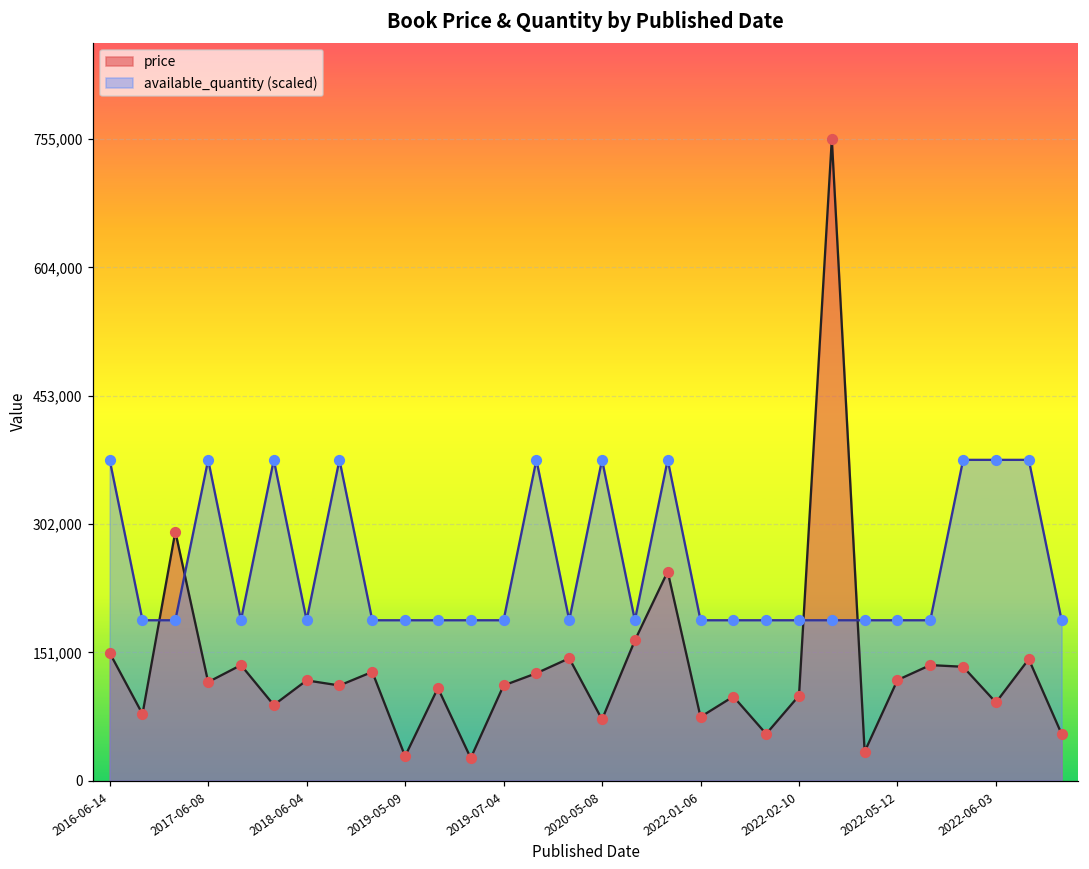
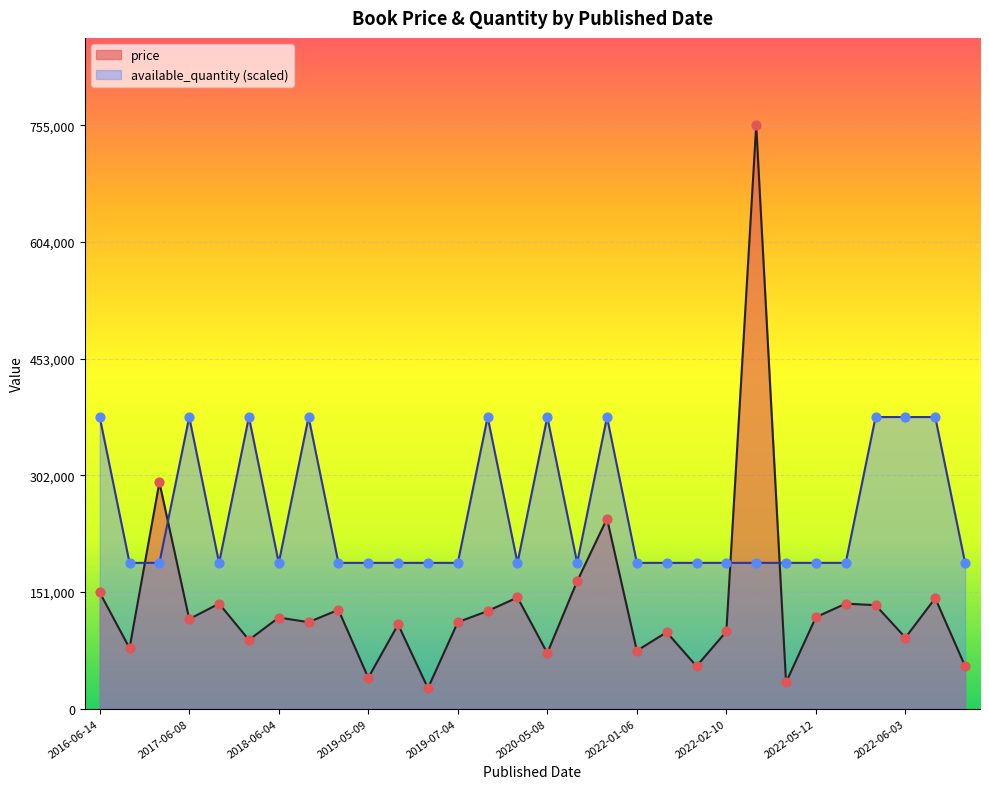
  {
    "price": {
      "2017-06-08": "120,000",
-     "2019-05-09": "30,000",
+     "2019-05-09": "40,000",
      "2022-05-12": "120,000",
      "2022-06-03": "90,000"
    },
    "available_quantity (scaled)": {
      "2017-06-08": "380,000",
      "2019-05-09": "190,000",
      "2022-05-12": "190,000",
      "2022-06-03": "380,000"
    }
  }
